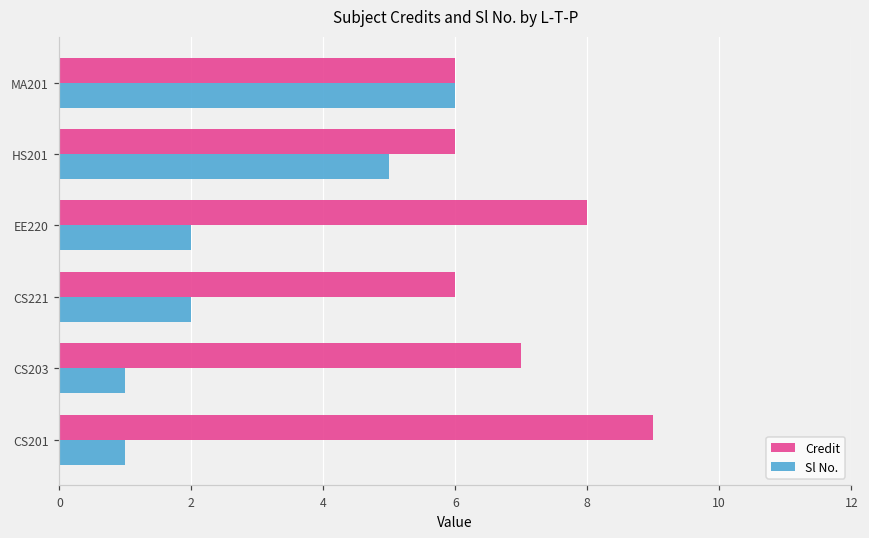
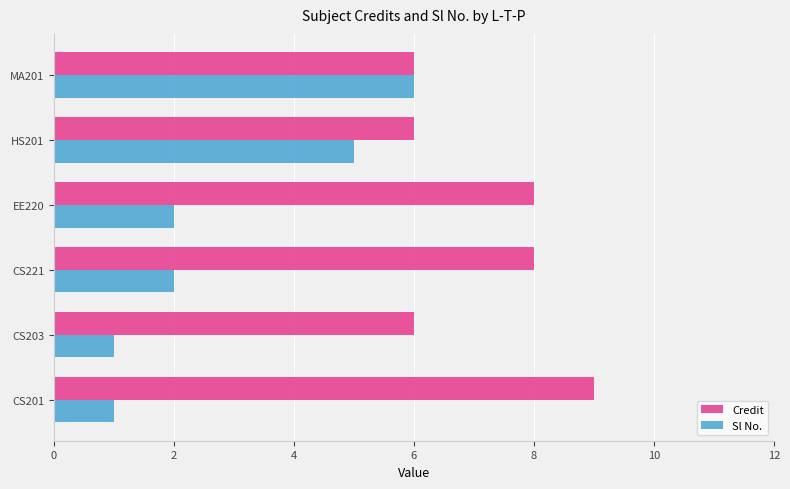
  {
    "Credit": {
      "MA201": 6,
      "HS201": 6,
      "EE220": 8,
-     "CS221": 6,
-     "CS203": 7,
+     "CS221": 8,
+     "CS203": 6,
      "CS201": 9
    },
    "Sl No.": {
      "MA201": 6,
      "HS201": 5,
      "EE220": 2,
      "CS221": 2,
      "CS203": 1,
      "CS201": 1
    }
  }
